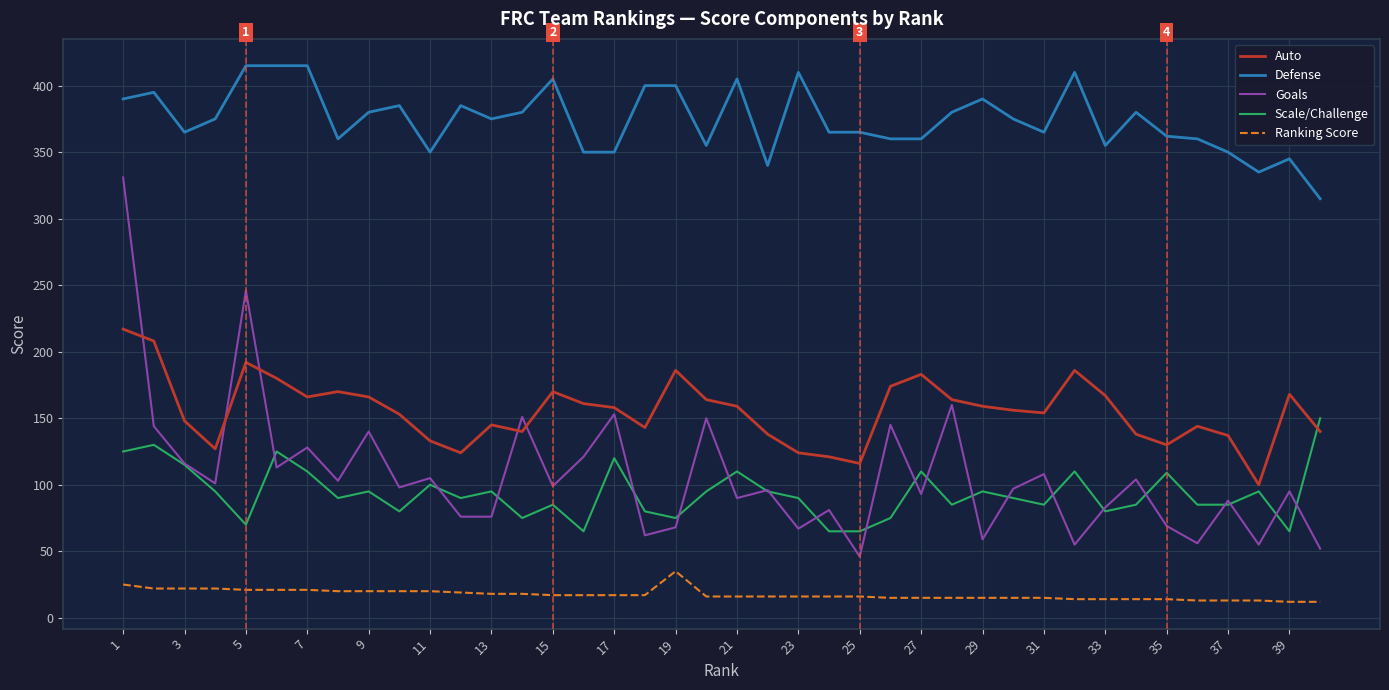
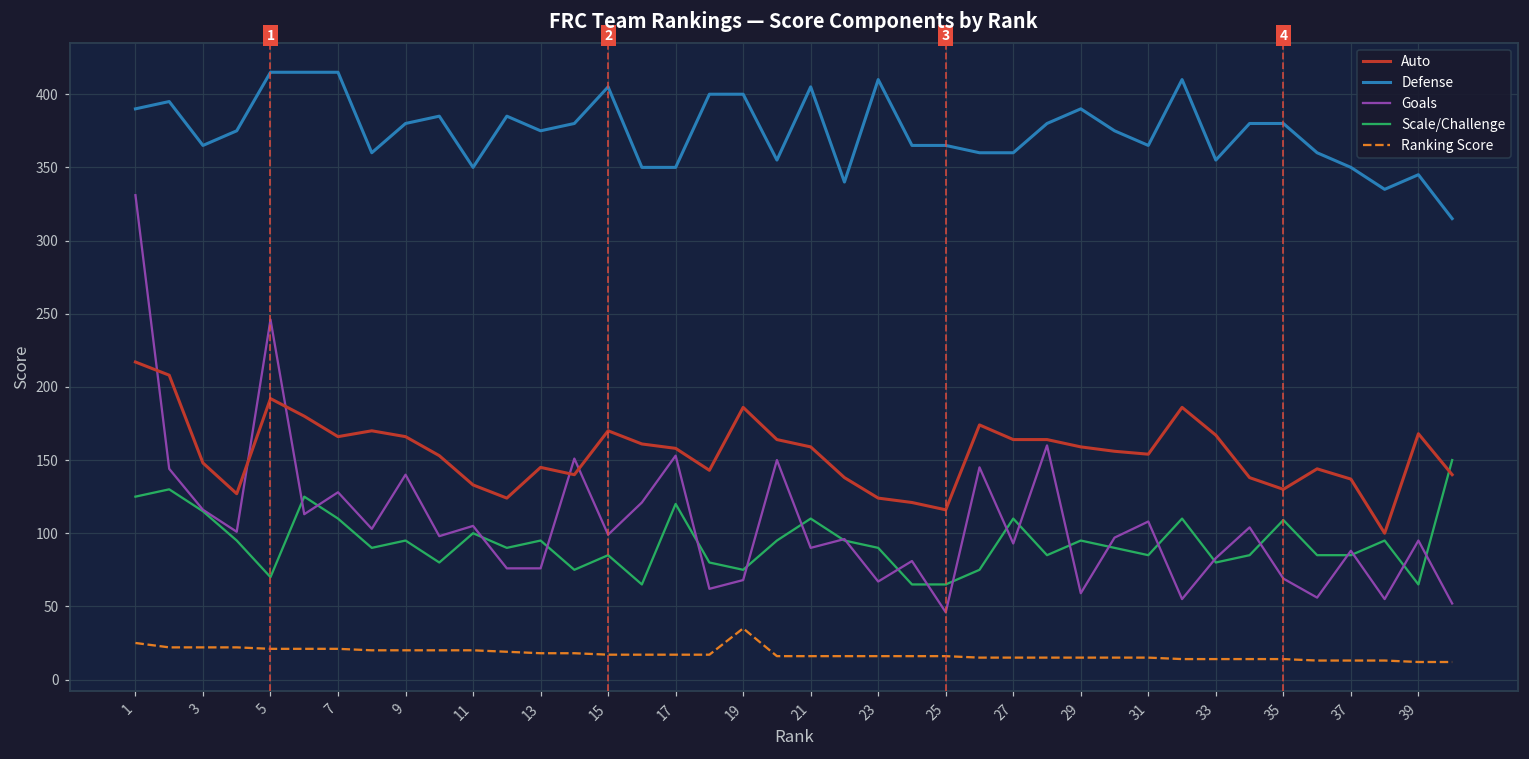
  {
    "Auto": {
      "1": 217,
      "3": 148,
      "5": 192,
      "7": 166,
      "9": 166,
      "11": 133,
      "13": 145,
      "15": 170,
      "17": 158,
      "19": 186,
      "21": 159,
      "23": 124,
      "25": 116,
-     "27": 183,
+     "27": 164,
      "29": 159,
      "31": 154,
      "33": 167,
      "35": 130,
      "37": 137,
      "39": 168
    },
    "Defense": {
      "1": 390,
      "3": 365,
      "5": 415,
      "7": 415,
      "9": 380,
      "11": 350,
      "13": 375,
      "15": 405,
      "17": 350,
      "19": 400,
      "21": 405,
      "23": 410,
      "25": 365,
      "27": 360,
      "29": 390,
      "31": 365,
      "33": 355,
-     "35": 362,
+     "35": 380,
      "37": 350,
      "39": 345
    },
    "Goals": {
      "1": 331,
      "5": 246,
      "7": 128,
      "9": 140,
      "11": 105,
      "13": 76,
      "15": 99,
      "17": 153,
      "19": 68,
      "21": 90,
      "23": 67,
      "25": 46,
      "27": 93,
      "29": 59,
      "31": 108,
      "33": 83,
      "35": 69,
      "37": 88,
      "39": 95
    },
    "Scale/Challenge": {
      "1": 125,
      "5": 70,
      "7": 110,
      "9": 95,
      "11": 100,
      "13": 95,
      "15": 85,
      "17": 120,
      "19": 75,
      "21": 110,
      "23": 90,
      "25": 65,
      "27": 110,
      "29": 95,
      "31": 85,
      "33": 80,
      "35": 109,
      "37": 85,
      "39": 65
    },
    "Ranking Score": {
      "1": 25,
      "3": 22,
      "5": 21,
      "7": 21,
      "9": 20,
      "11": 20,
      "13": 18,
      "15": 17,
      "17": 17,
      "19": 35,
      "21": 16,
      "23": 16,
      "25": 16,
      "27": 15,
      "29": 15,
      "31": 15,
      "33": 14,
      "35": 14,
      "37": 13,
      "39": 12
    }
  }
